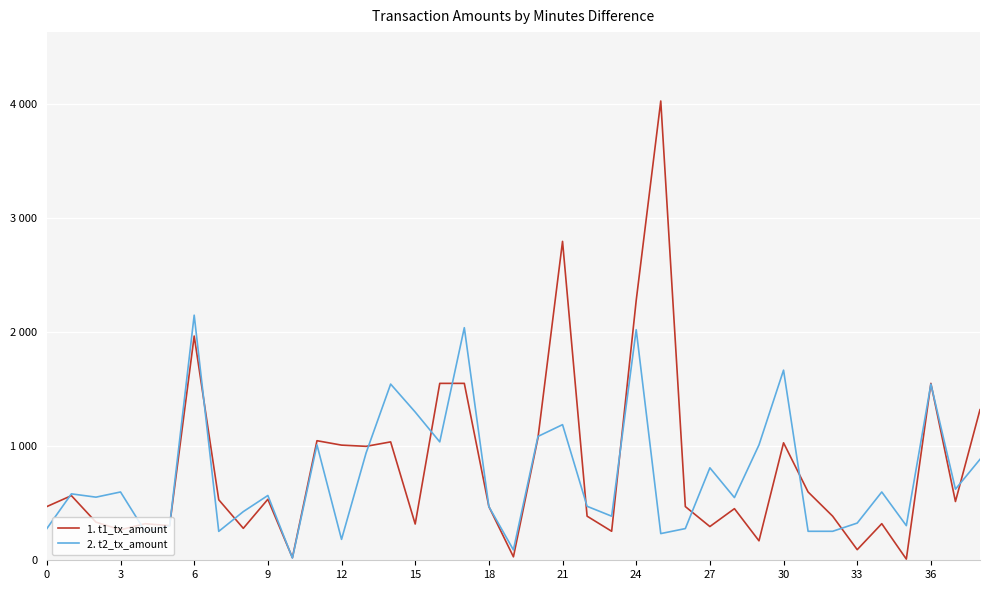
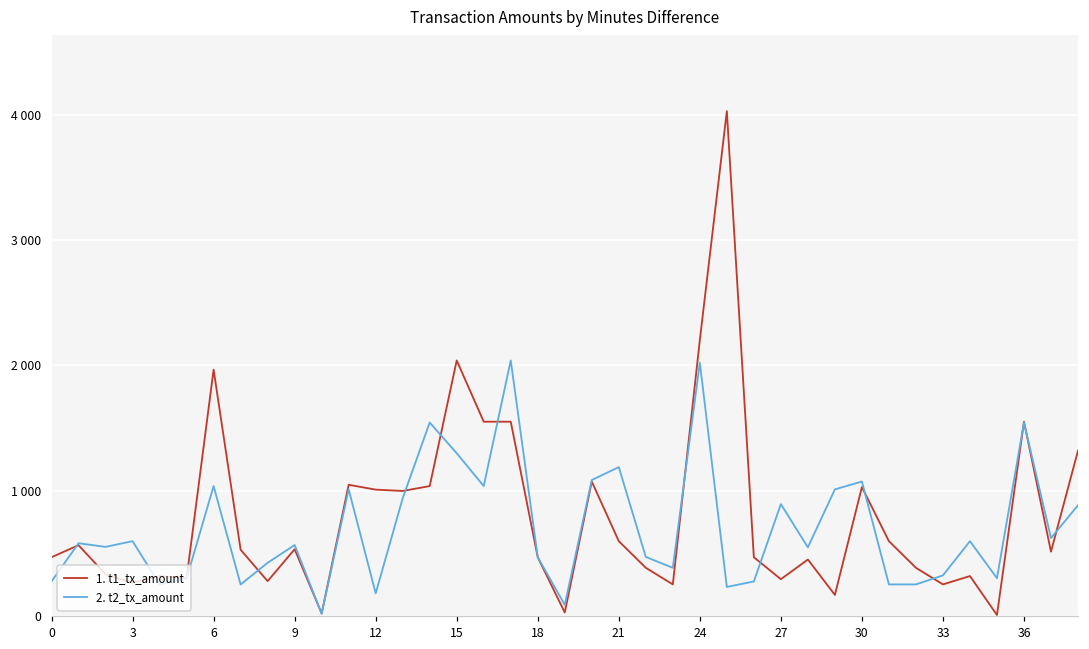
  {
    "1. t1_tx_amount": {
      "0": 470,
      "6": 1970,
      "9": 540,
      "12": 1010,
-     "15": 320,
-     "21": 2800,
-     "24": 2280,
+     "15": 2040,
+     "21": 600,
+     "24": 2200,
      "27": 300,
      "30": 1030,
-     "33": 90
+     "33": 250
    },
    "2. t2_tx_amount": {
      "0": 280,
      "3": 600,
-     "6": 2150,
+     "6": 1040,
      "9": 570,
      "12": 180,
      "15": 1300,
      "21": 1190,
      "24": 2020,
-     "27": 810,
-     "30": 1670,
+     "27": 890,
+     "30": 1070,
      "33": 330
    }
  }
